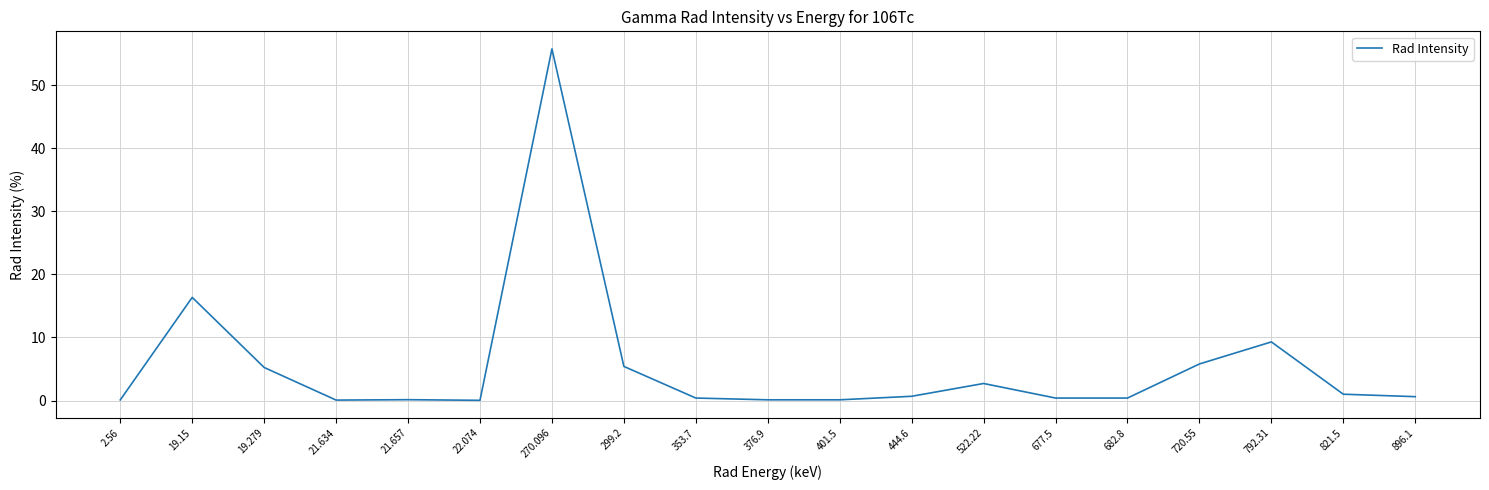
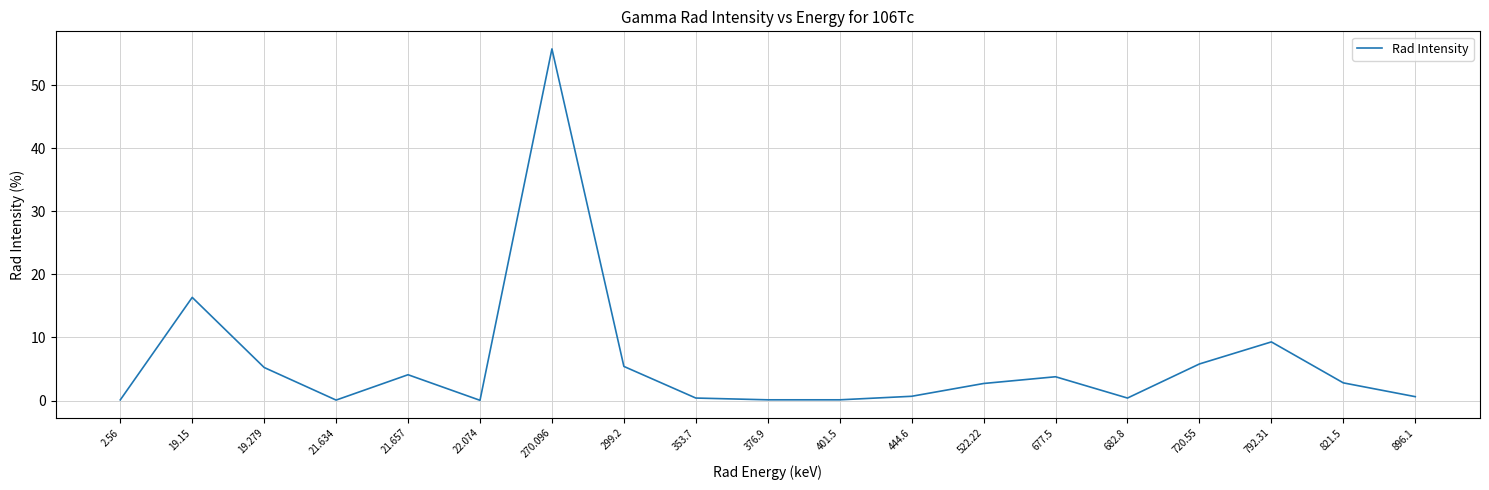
  {
    "2.56": 0,
    "19.15": 16,
    "19.279": 5,
    "21.634": 0,
-   "21.657": 0,
+   "21.657": 4,
    "22.074": 0,
    "270.096": 56,
    "299.2": 5,
    "353.7": 0,
    "376.9": 0,
    "401.5": 0,
    "444.6": 1,
    "522.22": 3,
-   "677.5": 0,
+   "677.5": 4,
    "682.8": 0,
    "720.55": 6,
    "792.31": 9,
-   "821.5": 1,
+   "821.5": 3,
    "896.1": 1
  }
